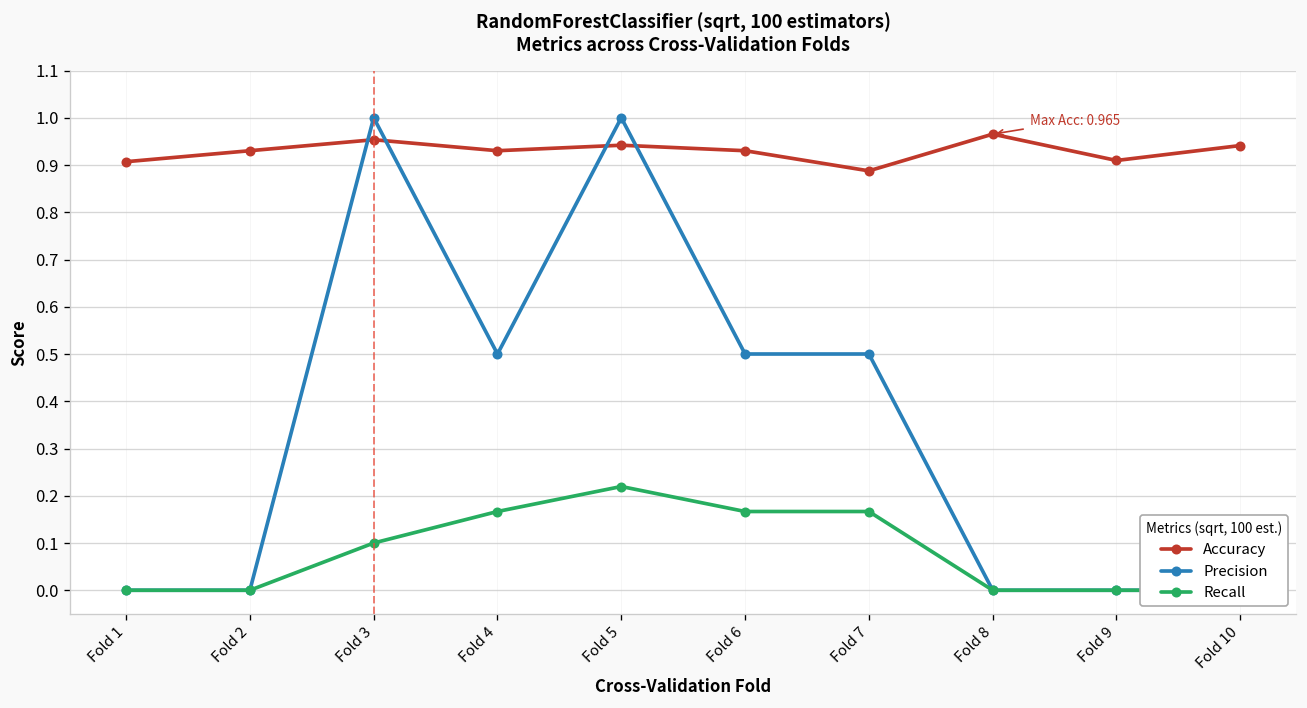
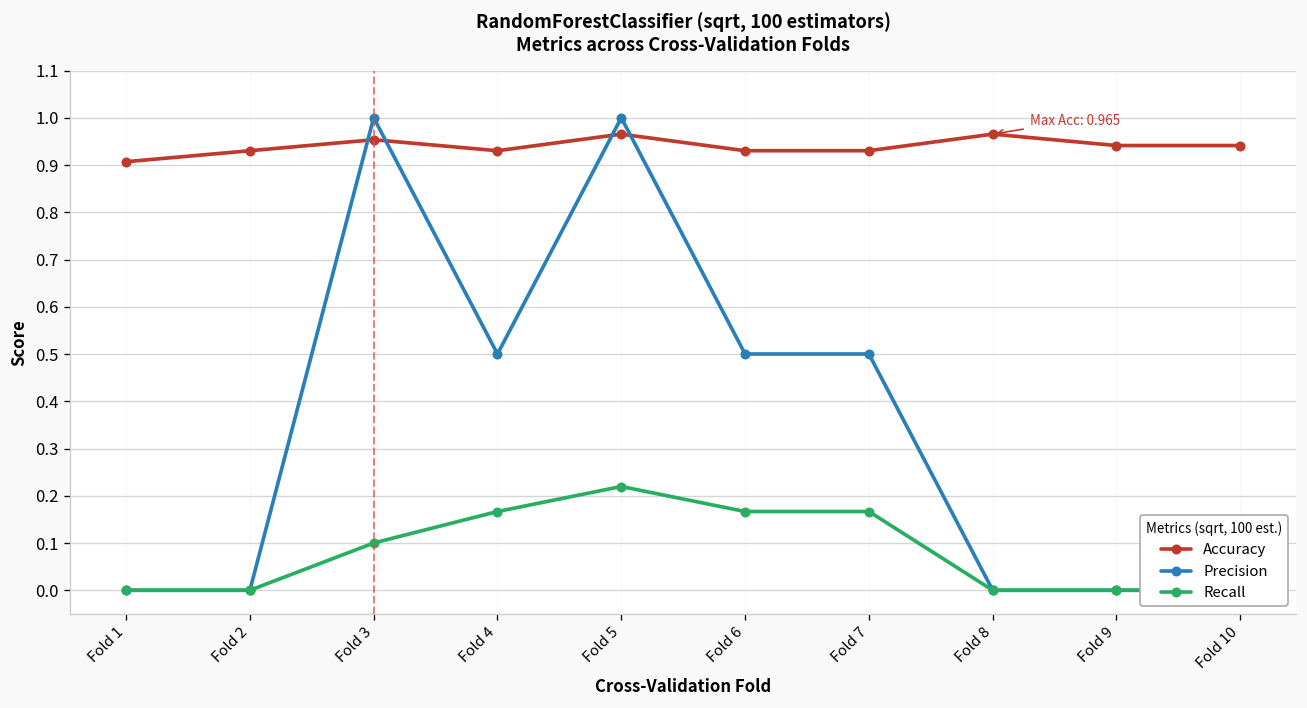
  {
    "Accuracy": {
      "Fold 1": 0.91,
      "Fold 2": 0.93,
      "Fold 3": 0.95,
      "Fold 4": 0.93,
-     "Fold 5": 0.94,
+     "Fold 5": 0.97,
      "Fold 6": 0.93,
-     "Fold 7": 0.89,
-     "Fold 9": 0.91,
+     "Fold 7": 0.93,
+     "Fold 9": 0.94,
      "Fold 10": 0.94
    },
    "Precision": {
      "Fold 3": 1.00,
      "Fold 4": 0.50,
      "Fold 5": 1.00,
      "Fold 6": 0.50,
      "Fold 7": 0.50
    },
    "Recall": {
      "Fold 3": 0.10,
      "Fold 4": 0.17,
      "Fold 5": 0.22,
      "Fold 6": 0.17,
      "Fold 7": 0.17
    }
  }
